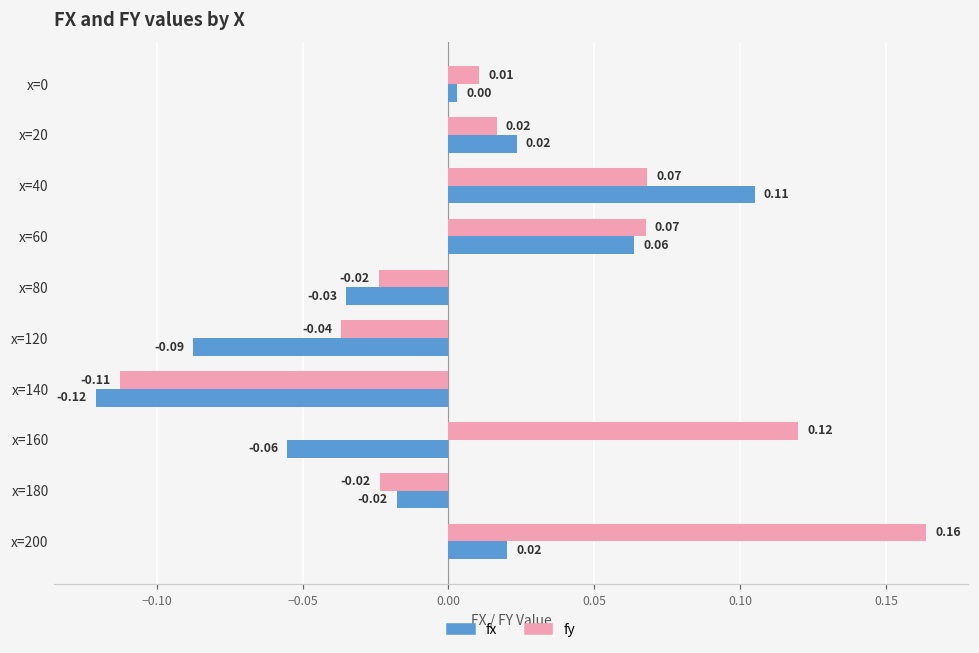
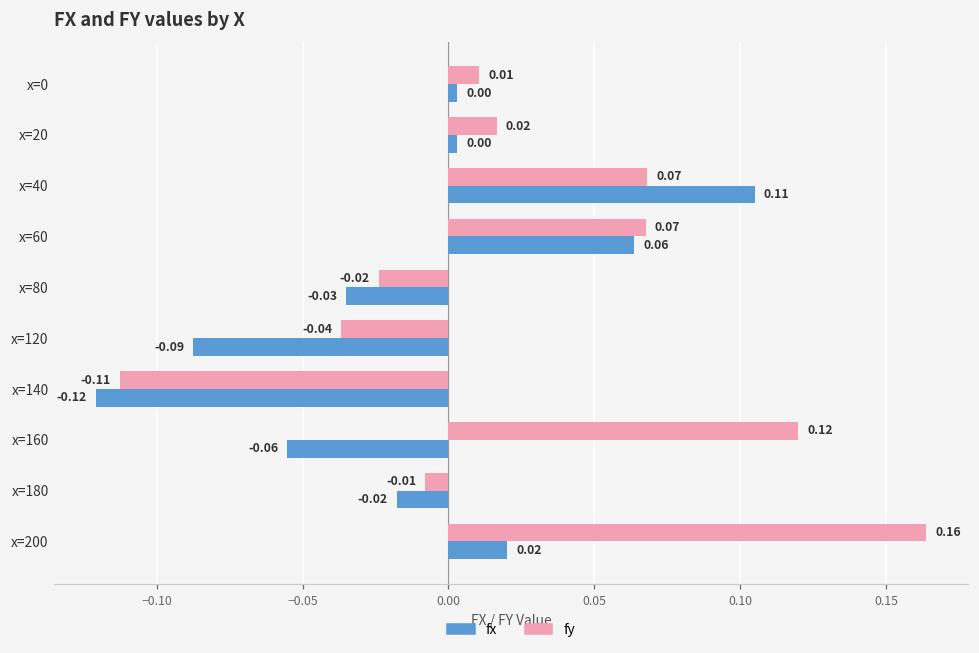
  {
    "fx": {
      "x=0": 0.00,
-     "x=20": 0.02,
+     "x=20": 0.00,
      "x=40": 0.11,
      "x=60": 0.06,
      "x=80": -0.03,
      "x=120": -0.09,
      "x=140": -0.12,
      "x=160": -0.06,
      "x=180": -0.02,
      "x=200": 0.02
    },
    "fy": {
      "x=0": 0.01,
      "x=20": 0.02,
      "x=40": 0.07,
      "x=60": 0.07,
      "x=80": -0.02,
      "x=120": -0.04,
      "x=140": -0.11,
      "x=160": 0.12,
-     "x=180": -0.02,
+     "x=180": -0.01,
      "x=200": 0.16
    }
  }
